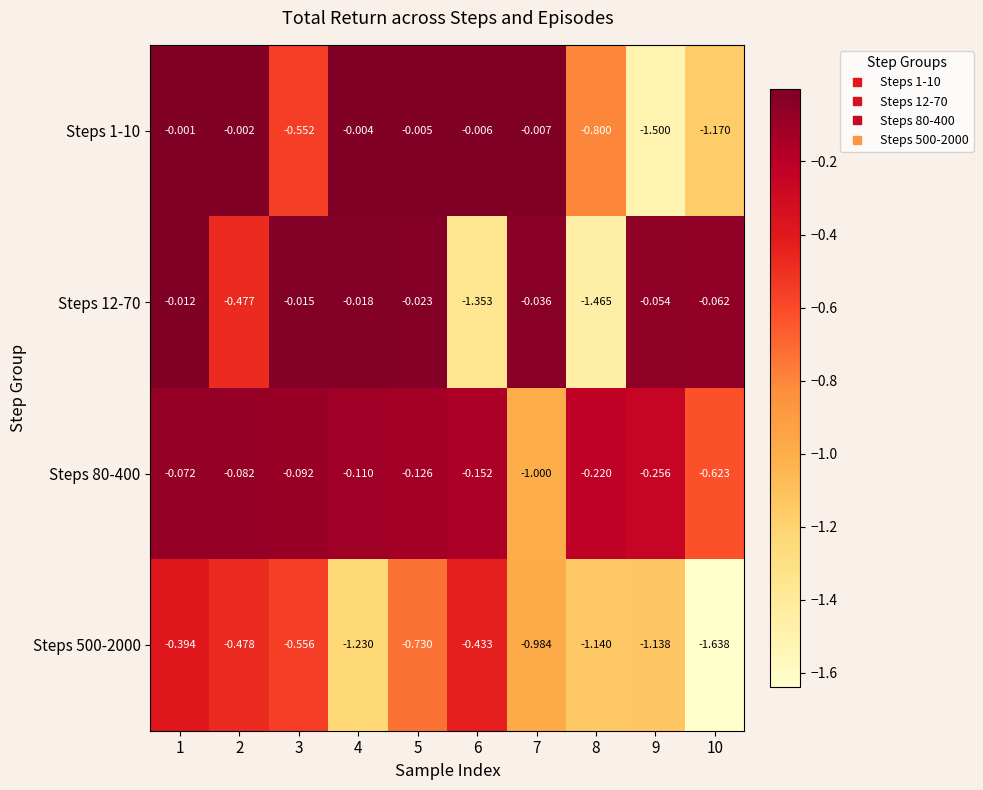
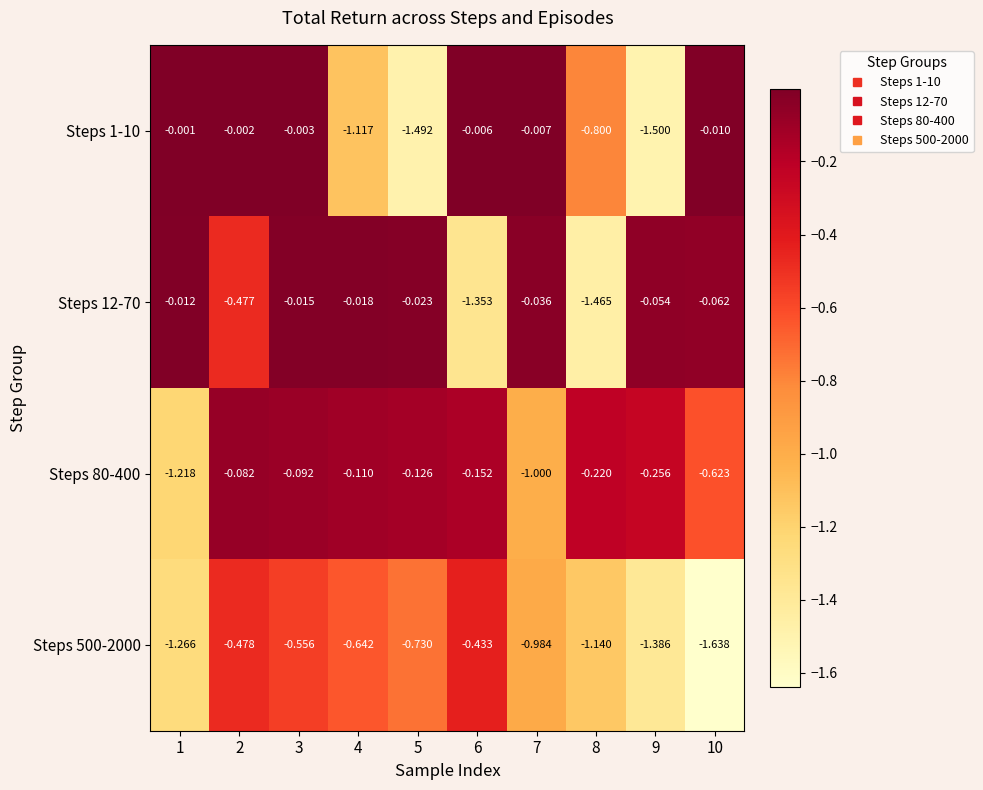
  {
    "Steps 1-10": {
      "1": -0.001,
      "2": -0.002,
-     "3": -0.552,
-     "4": -0.004,
-     "5": -0.005,
+     "3": -0.003,
+     "4": -1.117,
+     "5": -1.492,
      "6": -0.006,
      "7": -0.007,
      "8": -0.800,
      "9": -1.500,
-     "10": -1.170
+     "10": -0.010
    },
    "Steps 12-70": {
      "1": -0.012,
      "2": -0.477,
      "3": -0.015,
      "4": -0.018,
      "5": -0.023,
      "6": -1.353,
      "7": -0.036,
      "8": -1.465,
      "9": -0.054,
      "10": -0.062
    },
    "Steps 80-400": {
-     "1": -0.072,
+     "1": -1.218,
      "2": -0.082,
      "3": -0.092,
      "4": -0.110,
      "5": -0.126,
      "6": -0.152,
      "7": -1.000,
      "8": -0.220,
      "9": -0.256,
      "10": -0.623
    },
    "Steps 500-2000": {
-     "1": -0.394,
+     "1": -1.266,
      "2": -0.478,
      "3": -0.556,
-     "4": -1.230,
+     "4": -0.642,
      "5": -0.730,
      "6": -0.433,
      "7": -0.984,
      "8": -1.140,
-     "9": -1.138,
+     "9": -1.386,
      "10": -1.638
    }
  }
